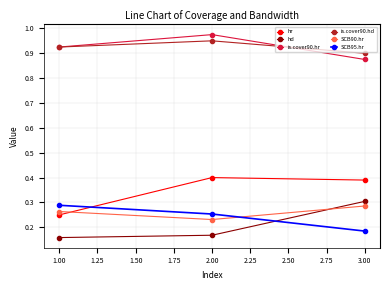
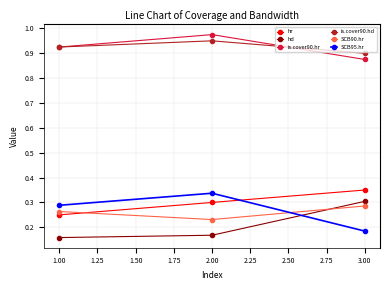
  {
    "hr": {
      "1.00": 0.25,
-     "2.00": 0.4,
-     "3.00": 0.39
+     "2.00": 0.3,
+     "3.00": 0.35
    },
    "hd": {
      "1.00": 0.16,
      "2.00": 0.17,
      "3.00": 0.30
    },
    "SCB90.hr": {
      "1.00": 0.26,
      "2.00": 0.23,
      "3.00": 0.29
    },
    "SCB95.hr": {
      "1.00": 0.29,
-     "2.00": 0.25,
+     "2.00": 0.34,
      "3.00": 0.18
    }
  }
